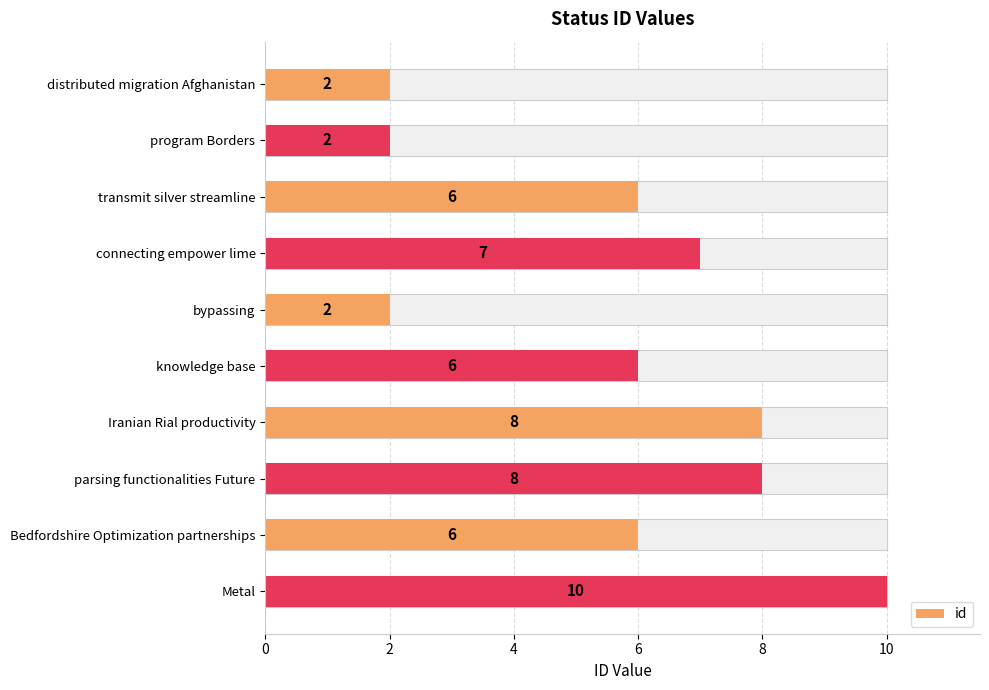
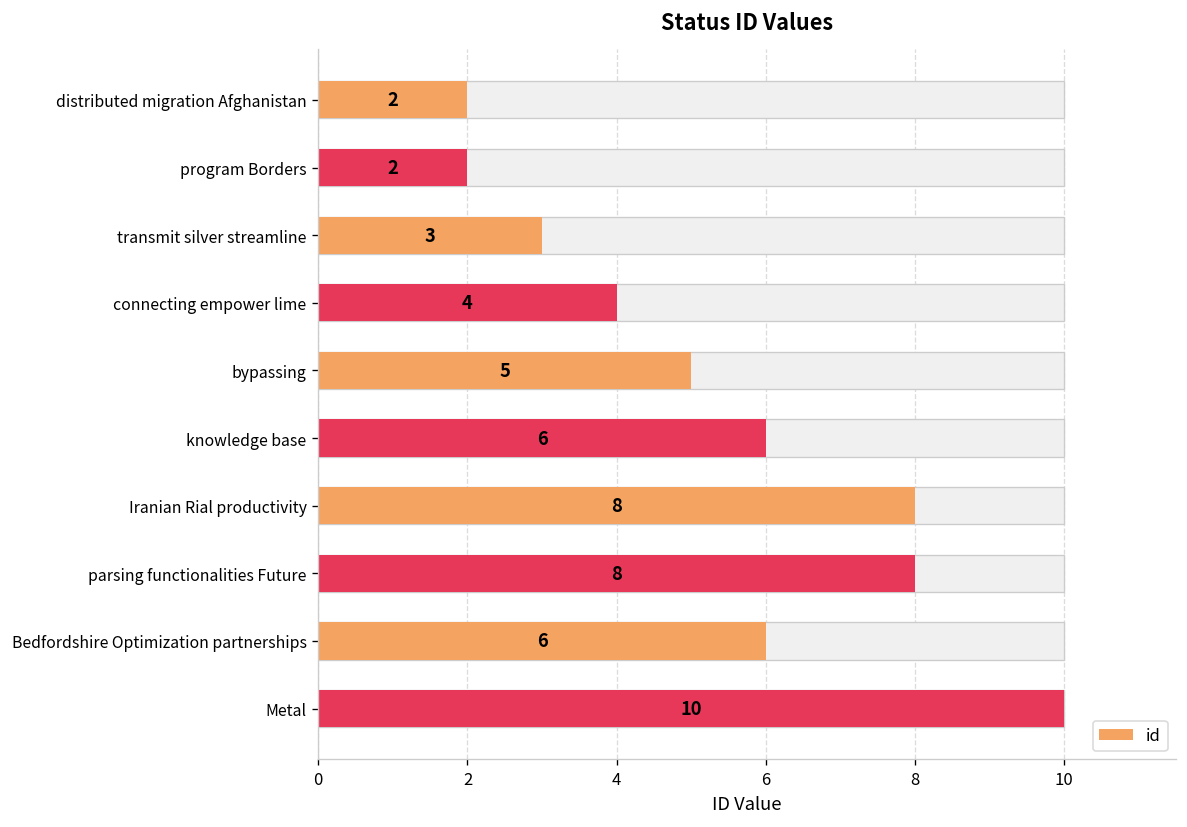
  {
    "id": {
-     "transmit silver streamline": 6,
-     "connecting empower lime": 7,
-     "bypassing": 2,
+     "transmit silver streamline": 3,
+     "connecting empower lime": 4,
+     "bypassing": 5,
      "Metal": 10
    }
  }
